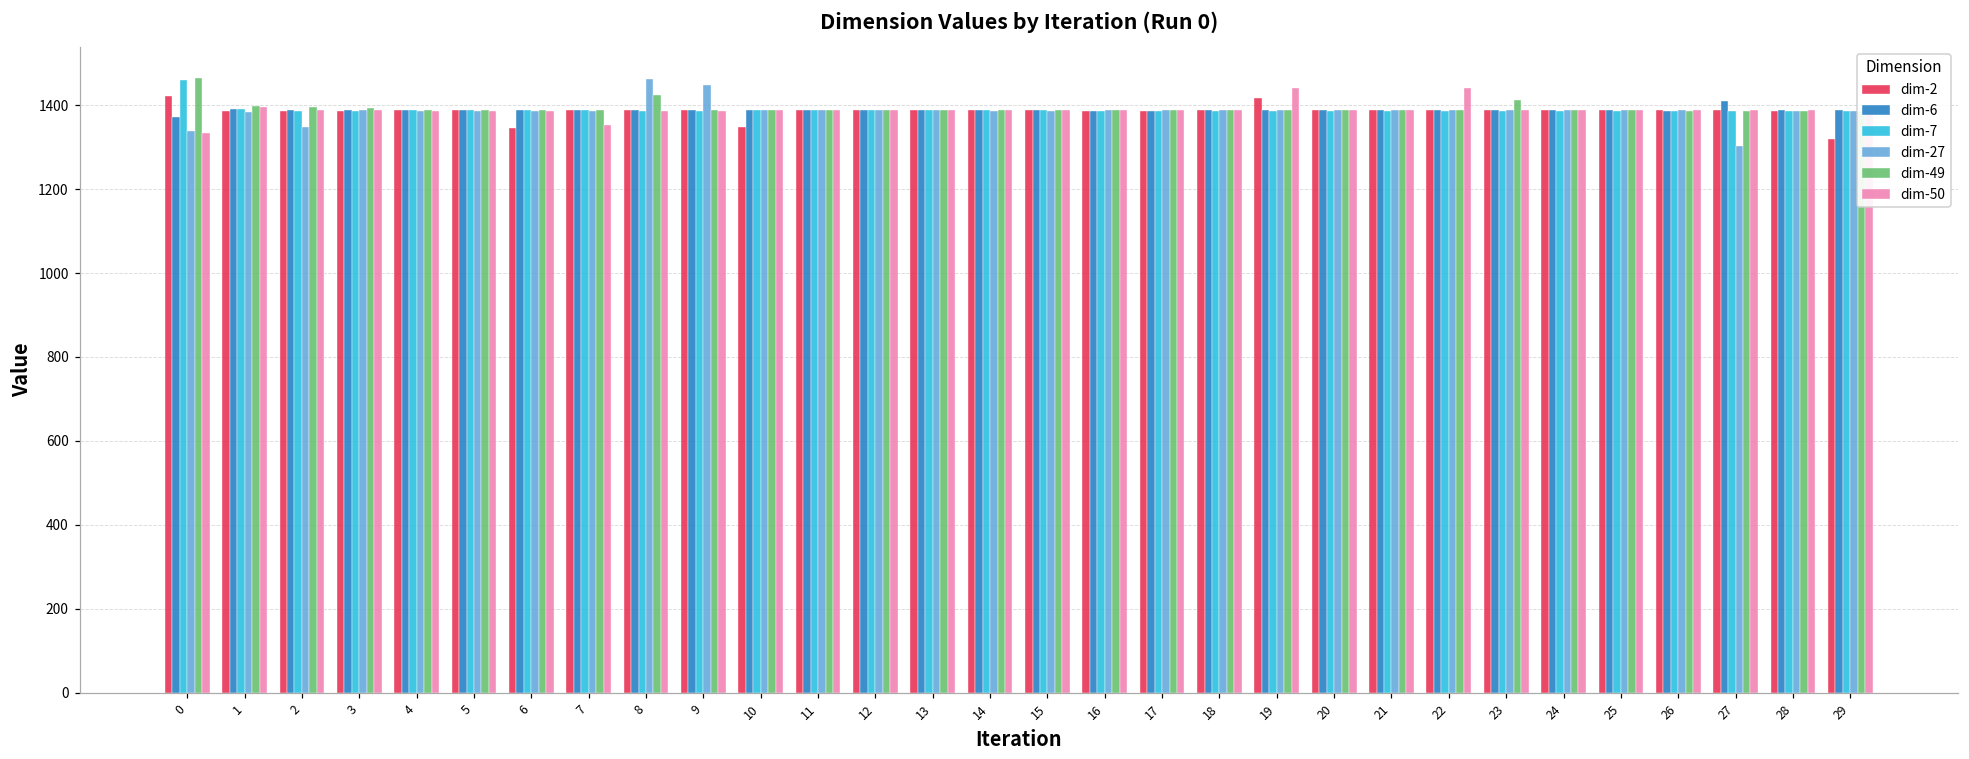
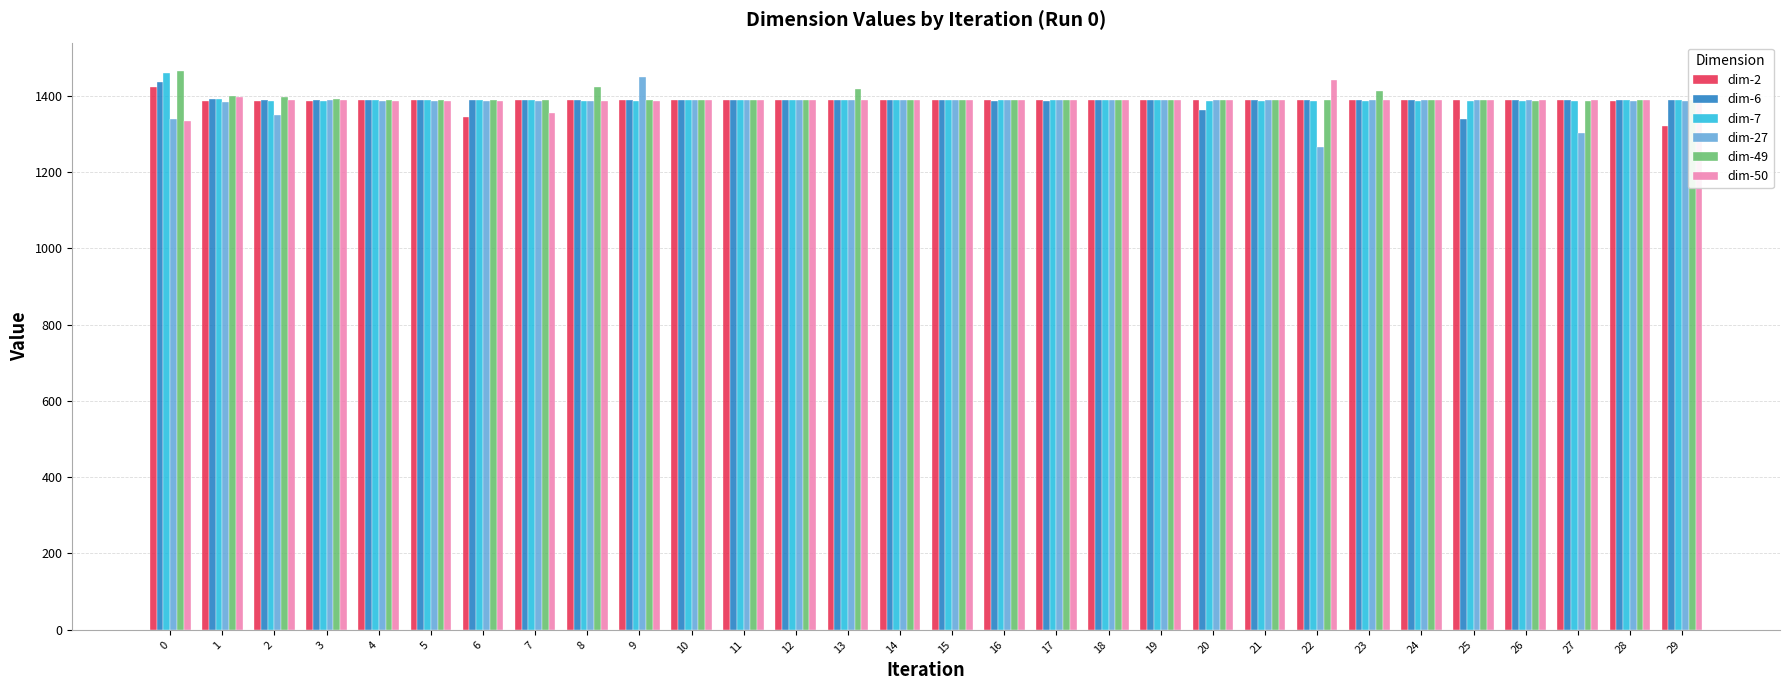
  {
    "dim-2": {
      "0": 1420,
      "1": 1390,
      "2": 1390,
      "3": 1390,
      "4": 1390,
      "5": 1390,
      "6": 1350,
      "7": 1390,
      "8": 1390,
      "9": 1390,
-     "10": 1350,
+     "10": 1390,
      "11": 1390,
      "12": 1390,
      "13": 1390,
      "14": 1390,
      "15": 1390,
      "16": 1390,
      "17": 1390,
      "18": 1390,
-     "19": 1420,
+     "19": 1390,
      "20": 1390,
      "21": 1390,
      "22": 1390,
      "23": 1390,
      "24": 1390,
      "25": 1390,
      "26": 1390,
      "27": 1390,
      "28": 1390,
      "29": 1320
    },
    "dim-6": {
-     "0": 1370,
+     "0": 1440,
      "1": 1390,
      "2": 1390,
      "3": 1390,
      "4": 1390,
      "5": 1390,
      "6": 1390,
      "7": 1390,
      "8": 1390,
      "9": 1390,
      "10": 1390,
      "11": 1390,
      "12": 1390,
      "13": 1390,
      "14": 1390,
      "15": 1390,
      "16": 1390,
      "17": 1390,
      "18": 1390,
      "19": 1390,
-     "20": 1390,
+     "20": 1360,
      "21": 1390,
      "22": 1390,
      "23": 1390,
      "24": 1390,
-     "25": 1390,
+     "25": 1340,
      "26": 1390,
-     "27": 1410,
+     "27": 1390,
      "28": 1390,
      "29": 1390
    },
    "dim-7": {
      "0": 1460,
      "1": 1390,
      "2": 1390,
      "3": 1390,
      "4": 1390,
      "5": 1390,
      "6": 1390,
      "7": 1390,
      "8": 1390,
      "9": 1390,
      "10": 1390,
      "11": 1390,
      "12": 1390,
      "13": 1390,
      "14": 1390,
      "15": 1390,
      "16": 1390,
      "17": 1390,
      "18": 1390,
      "19": 1390,
      "20": 1390,
      "21": 1390,
      "22": 1390,
      "23": 1390,
      "24": 1390,
      "25": 1390,
      "26": 1390,
      "27": 1390,
      "28": 1390,
      "29": 1390
    },
    "dim-27": {
      "0": 1340,
      "1": 1380,
      "2": 1350,
      "3": 1390,
      "4": 1390,
      "5": 1390,
      "6": 1390,
      "7": 1390,
-     "8": 1460,
+     "8": 1390,
      "9": 1450,
      "10": 1390,
      "11": 1390,
      "12": 1390,
      "13": 1390,
      "14": 1390,
      "15": 1390,
      "16": 1390,
      "17": 1390,
      "18": 1390,
      "19": 1390,
      "20": 1390,
      "21": 1390,
-     "22": 1390,
+     "22": 1270,
      "23": 1390,
      "24": 1390,
      "25": 1390,
      "26": 1390,
      "27": 1300,
      "28": 1390,
      "29": 1390
    },
    "dim-49": {
      "0": 1470,
      "1": 1400,
      "2": 1400,
      "3": 1390,
      "4": 1390,
      "5": 1390,
      "6": 1390,
      "7": 1390,
      "8": 1420,
      "9": 1390,
      "10": 1390,
      "11": 1390,
      "12": 1390,
-     "13": 1390,
+     "13": 1420,
      "14": 1390,
      "15": 1390,
      "16": 1390,
      "17": 1390,
      "18": 1390,
      "19": 1390,
      "20": 1390,
      "21": 1390,
      "22": 1390,
      "23": 1410,
      "24": 1390,
      "25": 1390,
      "26": 1390,
      "27": 1390,
      "28": 1390
    },
    "dim-50": {
      "0": 1330,
      "1": 1400,
      "2": 1390,
      "3": 1390,
      "4": 1390,
      "5": 1390,
      "6": 1390,
      "7": 1350,
      "8": 1390,
      "9": 1390,
      "10": 1390,
      "11": 1390,
      "12": 1390,
      "13": 1390,
      "14": 1390,
      "15": 1390,
      "16": 1390,
      "17": 1390,
      "18": 1390,
-     "19": 1440,
+     "19": 1390,
      "20": 1390,
      "21": 1390,
      "22": 1440,
      "23": 1390,
      "24": 1390,
      "25": 1390,
      "26": 1390,
      "27": 1390,
      "28": 1390
    }
  }
